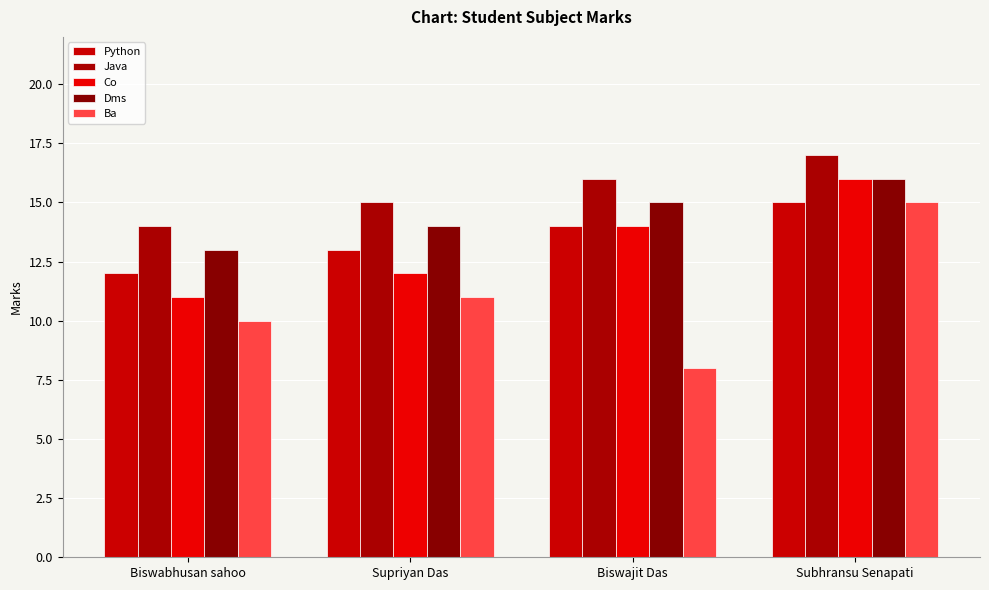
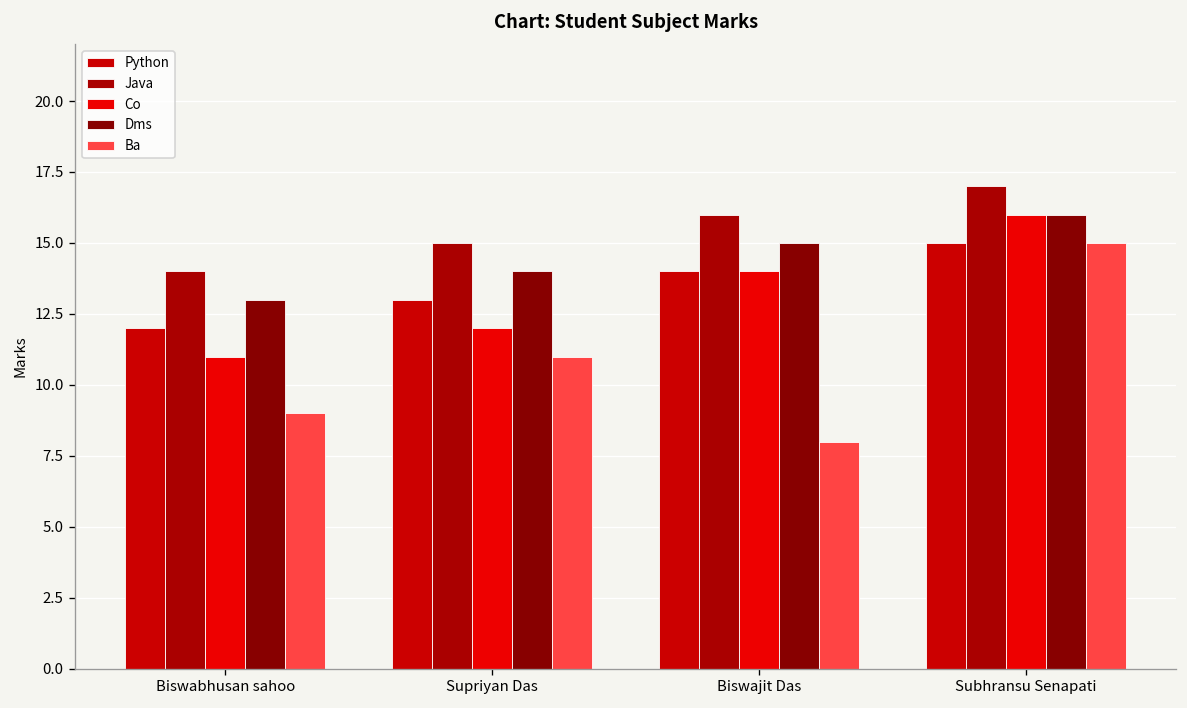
  {
    "Ba": {
-     "Biswabhusan sahoo": 10,
+     "Biswabhusan sahoo": 9,
      "Supriyan Das": 11,
      "Biswajit Das": 8,
      "Subhransu Senapati": 15
    }
  }
